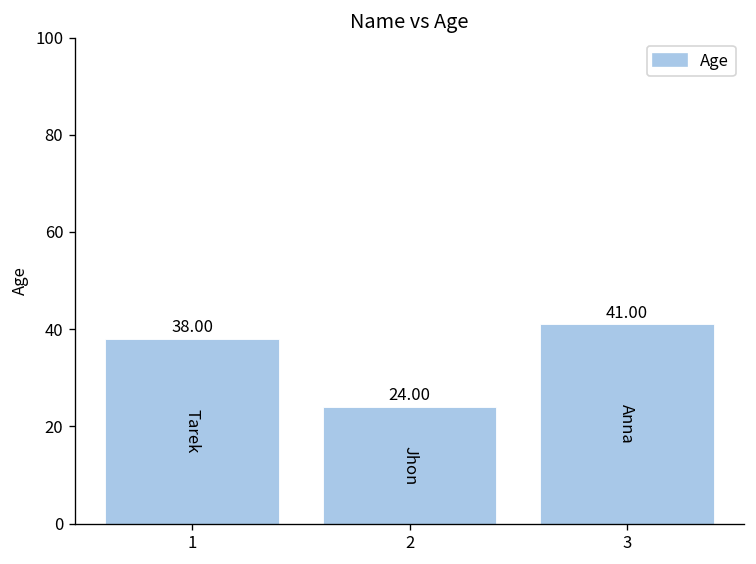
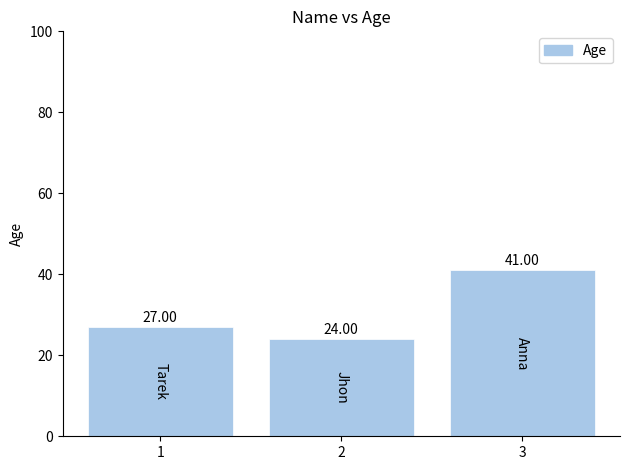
  {
-   "1": 38.00,
+   "1": 27.00,
    "2": 24.00,
    "3": 41.00
  }
